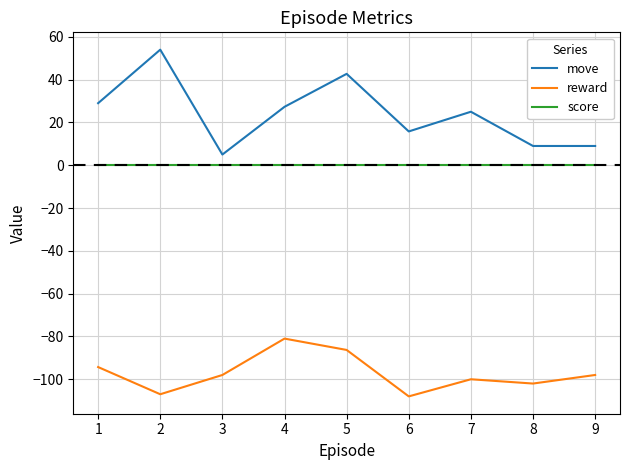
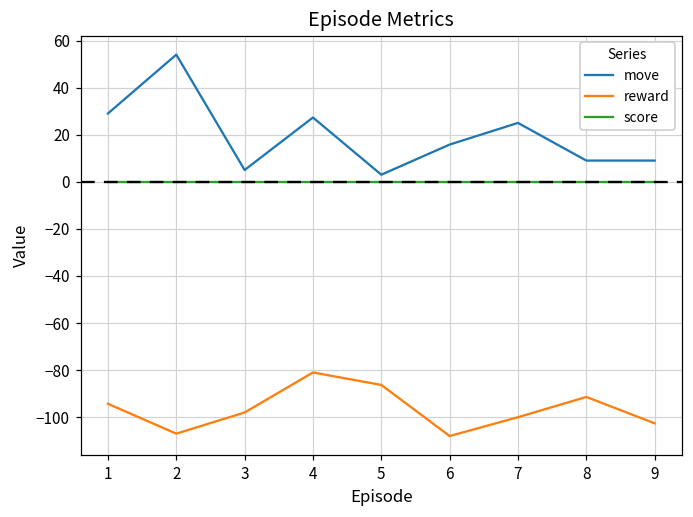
  {
    "move": {
      "1": 29,
      "2": 54,
      "3": 5,
      "4": 27,
-     "5": 43,
+     "5": 3,
      "6": 16,
      "7": 25,
      "8": 9,
      "9": 9
    },
    "reward": {
      "1": -94,
      "2": -107,
      "3": -98,
      "4": -81,
      "5": -86,
      "6": -108,
      "7": -100,
-     "8": -102,
-     "9": -98
+     "8": -91,
+     "9": -103
    },
    "score": {
      "1": 0,
      "2": 0,
      "3": 0,
      "4": 0,
      "5": 0,
      "6": 0,
      "7": 0,
      "8": 0,
      "9": 0
    }
  }
